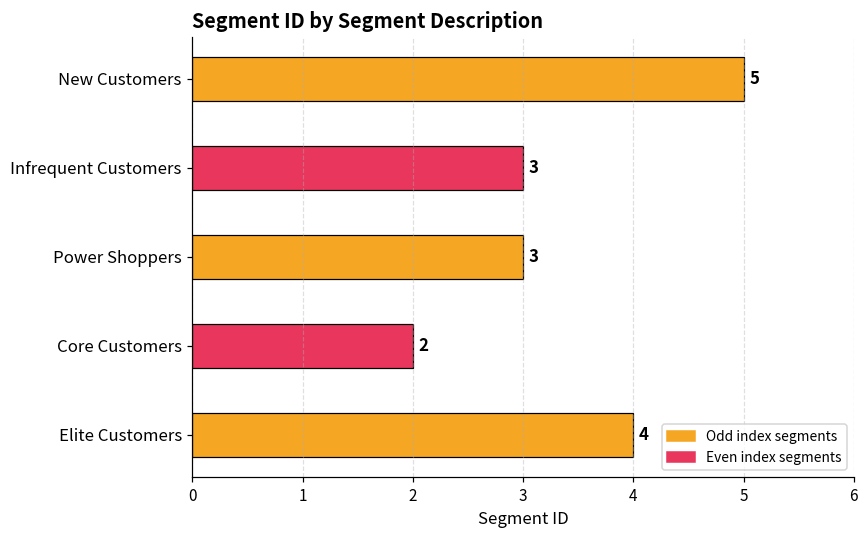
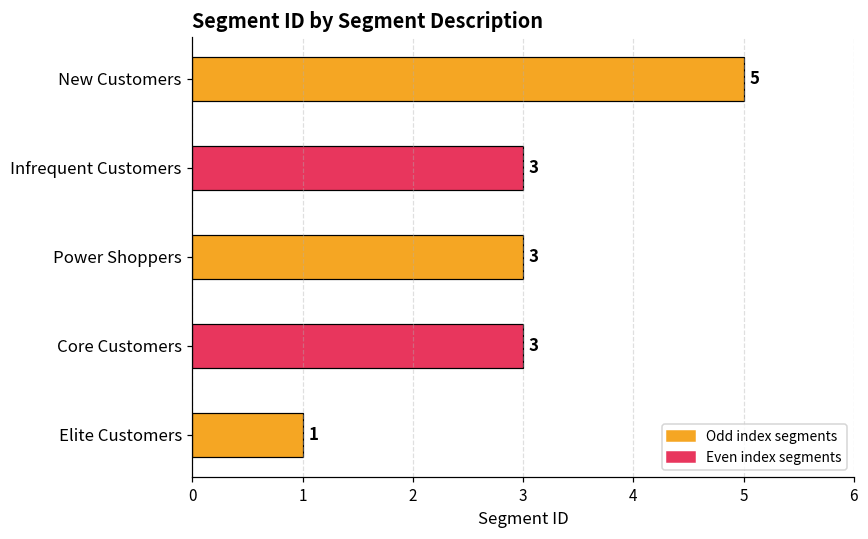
  {
    "New Customers": 5,
    "Infrequent Customers": 3,
    "Power Shoppers": 3,
-   "Core Customers": 2,
-   "Elite Customers": 4
+   "Core Customers": 3,
+   "Elite Customers": 1
  }
